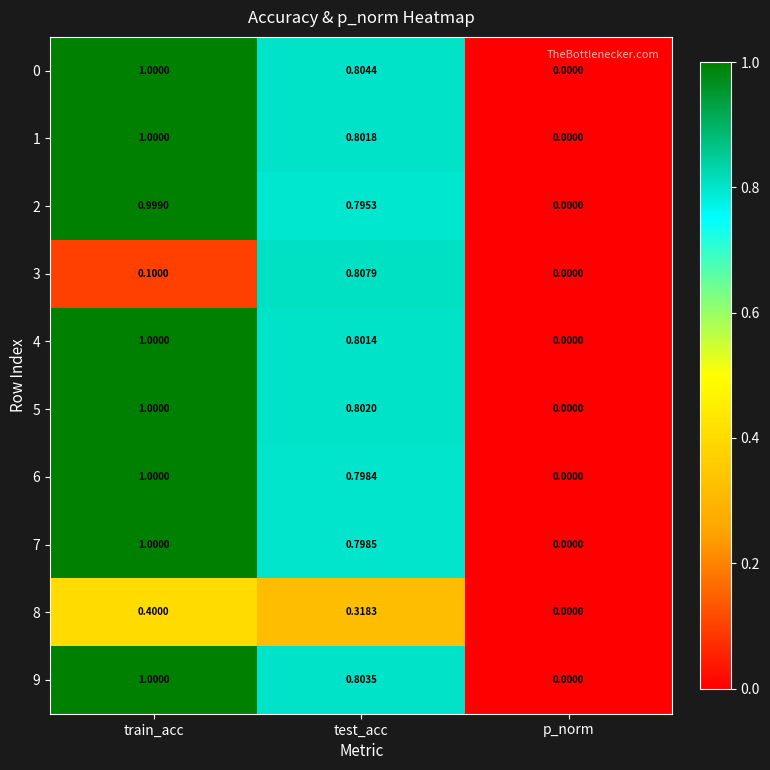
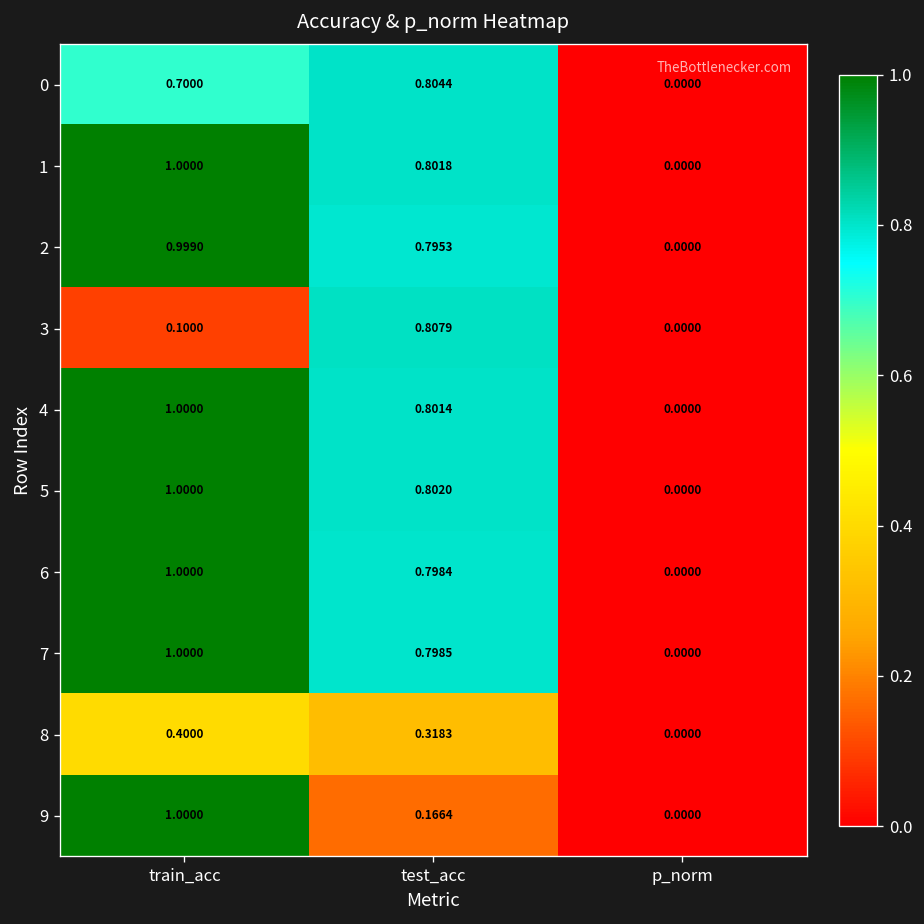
  {
    "0": {
-     "train_acc": 1.0000,
+     "train_acc": 0.7000,
      "test_acc": 0.8044
    },
    "1": {
      "train_acc": 1.0000,
      "test_acc": 0.8018,
      "p_norm": 0.0000
    },
    "2": {
      "train_acc": 0.9990,
      "test_acc": 0.7953,
      "p_norm": 0.0000
    },
    "3": {
      "train_acc": 0.1000,
      "test_acc": 0.8079,
      "p_norm": 0.0000
    },
    "4": {
      "train_acc": 1.0000,
      "test_acc": 0.8014,
      "p_norm": 0.0000
    },
    "5": {
      "train_acc": 1.0000,
      "test_acc": 0.8020,
      "p_norm": 0.0000
    },
    "6": {
      "train_acc": 1.0000,
      "test_acc": 0.7984,
      "p_norm": 0.0000
    },
    "7": {
      "train_acc": 1.0000,
      "test_acc": 0.7985,
      "p_norm": 0.0000
    },
    "8": {
      "train_acc": 0.4000,
      "test_acc": 0.3183,
      "p_norm": 0.0000
    },
    "9": {
      "train_acc": 1.0000,
-     "test_acc": 0.8035,
+     "test_acc": 0.1664,
      "p_norm": 0.0000
    }
  }
